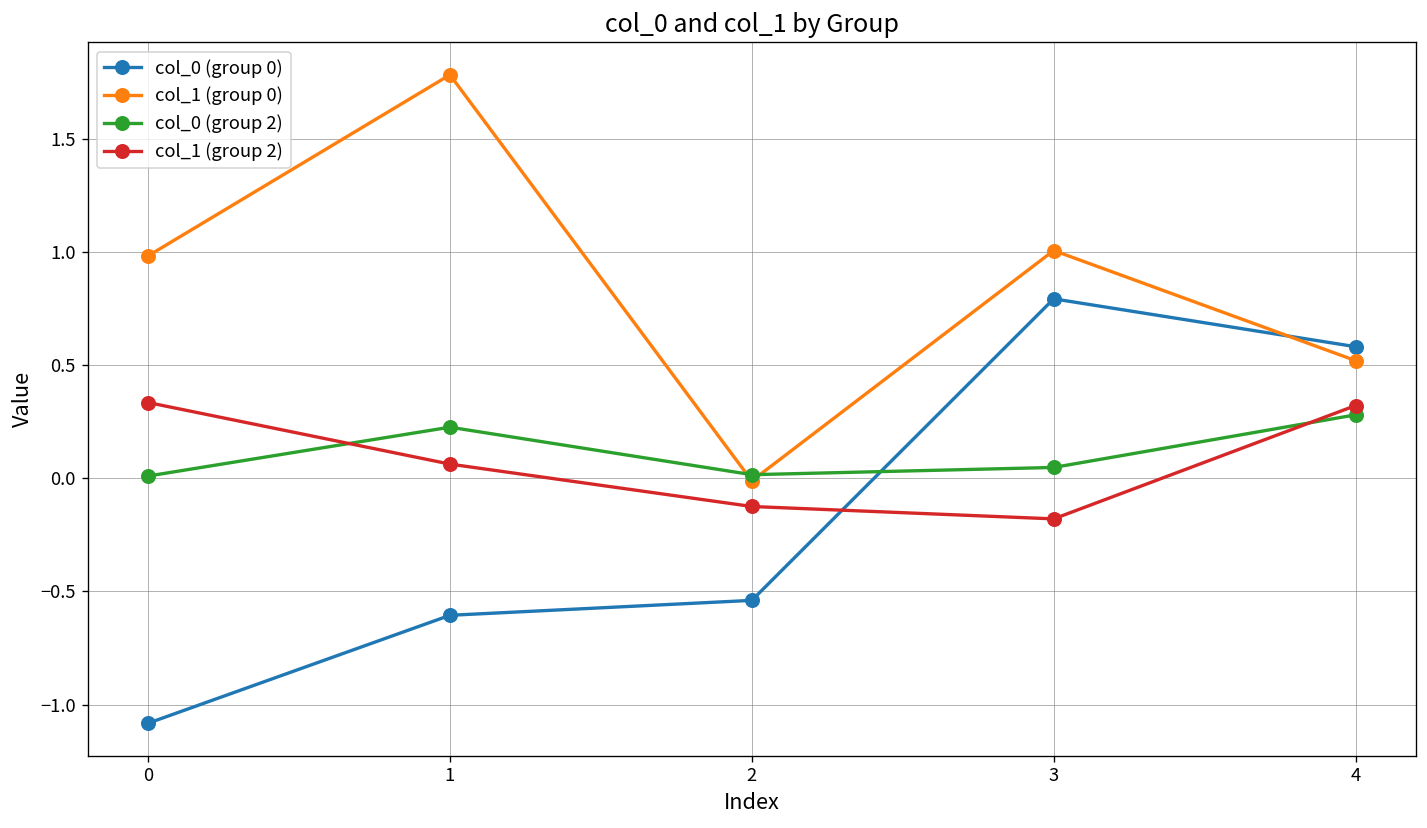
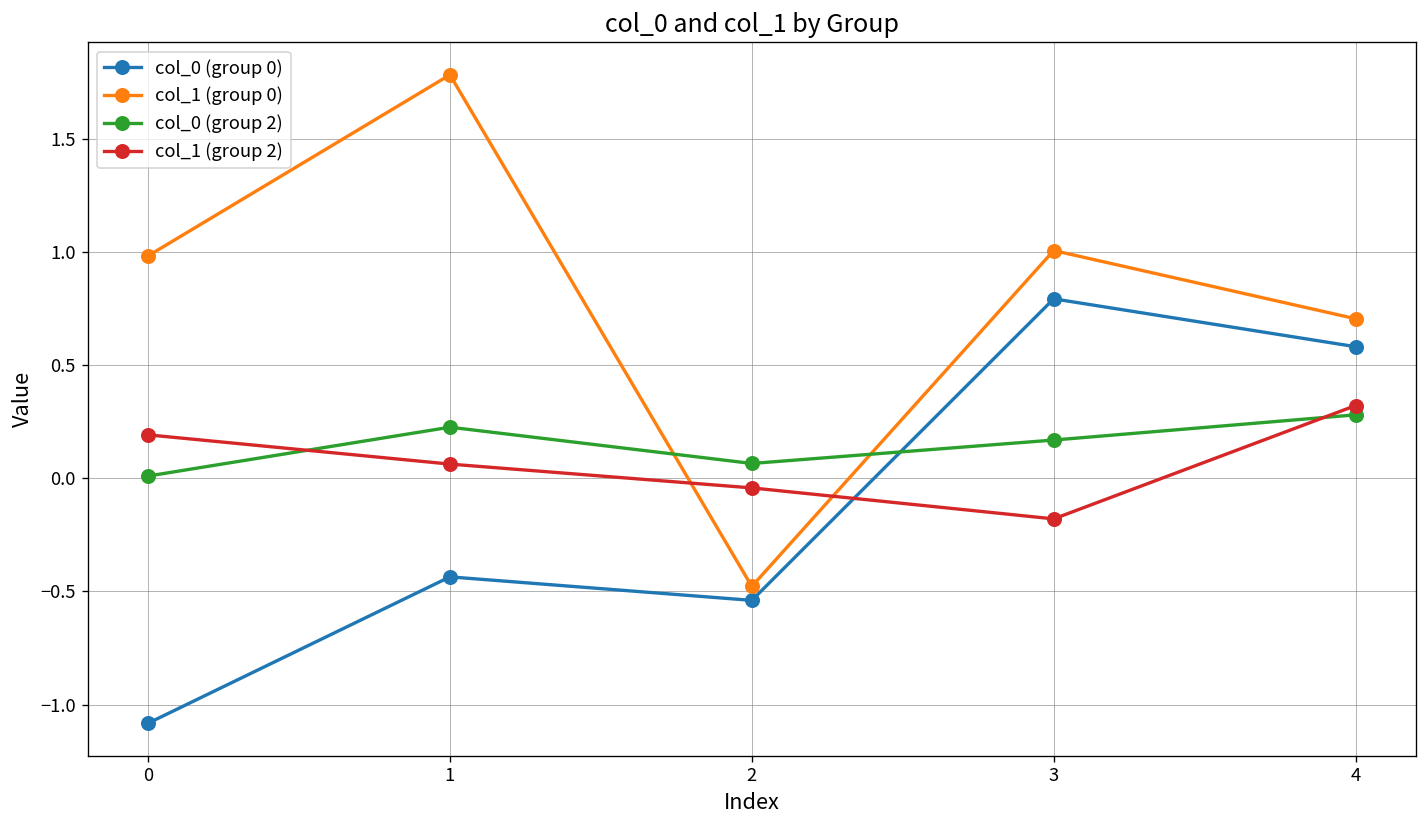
  {
    "col_0 (group 0)": {
      "0": -1.08,
-     "1": -0.61,
+     "1": -0.44,
      "2": -0.54,
      "3": 0.79,
      "4": 0.58
    },
    "col_1 (group 0)": {
      "0": 0.98,
      "1": 1.79,
-     "2": -0.01,
+     "2": -0.48,
      "3": 1.01,
-     "4": 0.52
+     "4": 0.71
    },
    "col_0 (group 2)": {
      "0": 0.01,
      "1": 0.23,
-     "2": 0.02,
-     "3": 0.05,
+     "2": 0.07,
+     "3": 0.17,
      "4": 0.28
    },
    "col_1 (group 2)": {
-     "0": 0.34,
+     "0": 0.19,
      "1": 0.06,
-     "2": -0.12,
+     "2": -0.04,
      "3": -0.18,
      "4": 0.32
    }
  }
